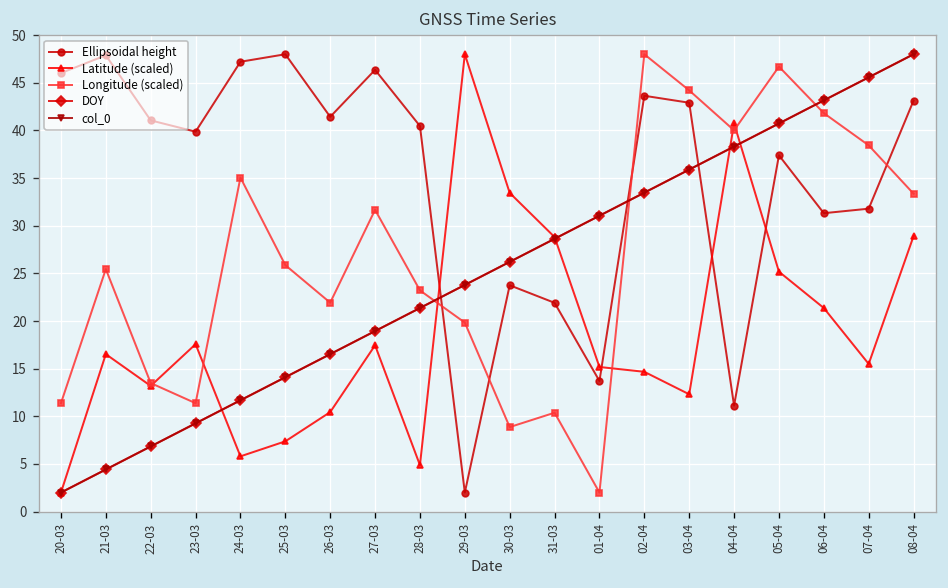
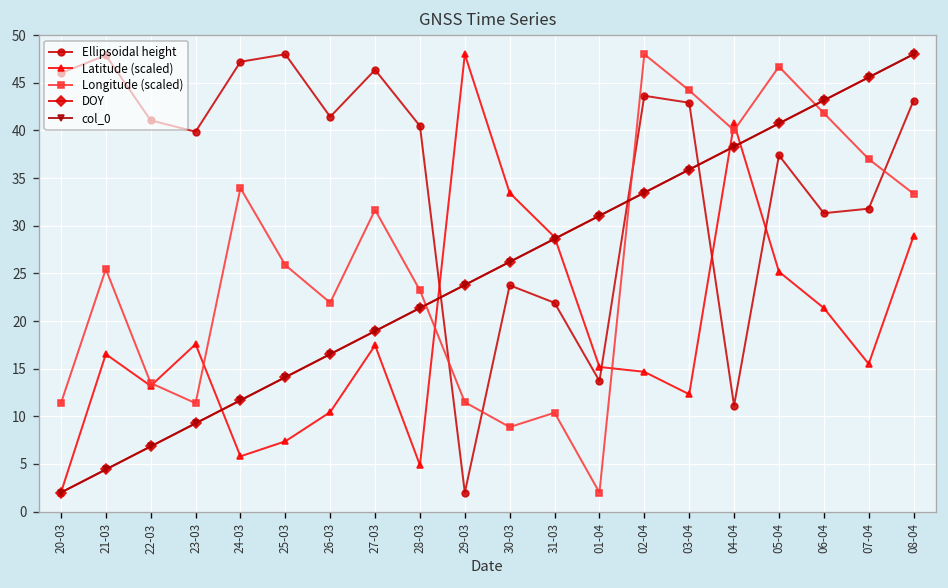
  {
    "Longitude (scaled)": {
      "20-03": 11,
      "21-03": 25,
      "23-03": 11,
-     "24-03": 35,
+     "24-03": 34,
      "25-03": 26,
      "26-03": 22,
      "27-03": 32,
      "28-03": 23,
-     "29-03": 20,
+     "29-03": 11,
      "30-03": 9,
      "31-03": 10,
      "01-04": 2,
      "02-04": 48,
      "03-04": 44,
      "04-04": 40,
      "05-04": 47,
      "06-04": 42,
-     "07-04": 38,
+     "07-04": 37,
      "08-04": 33
    }
  }
